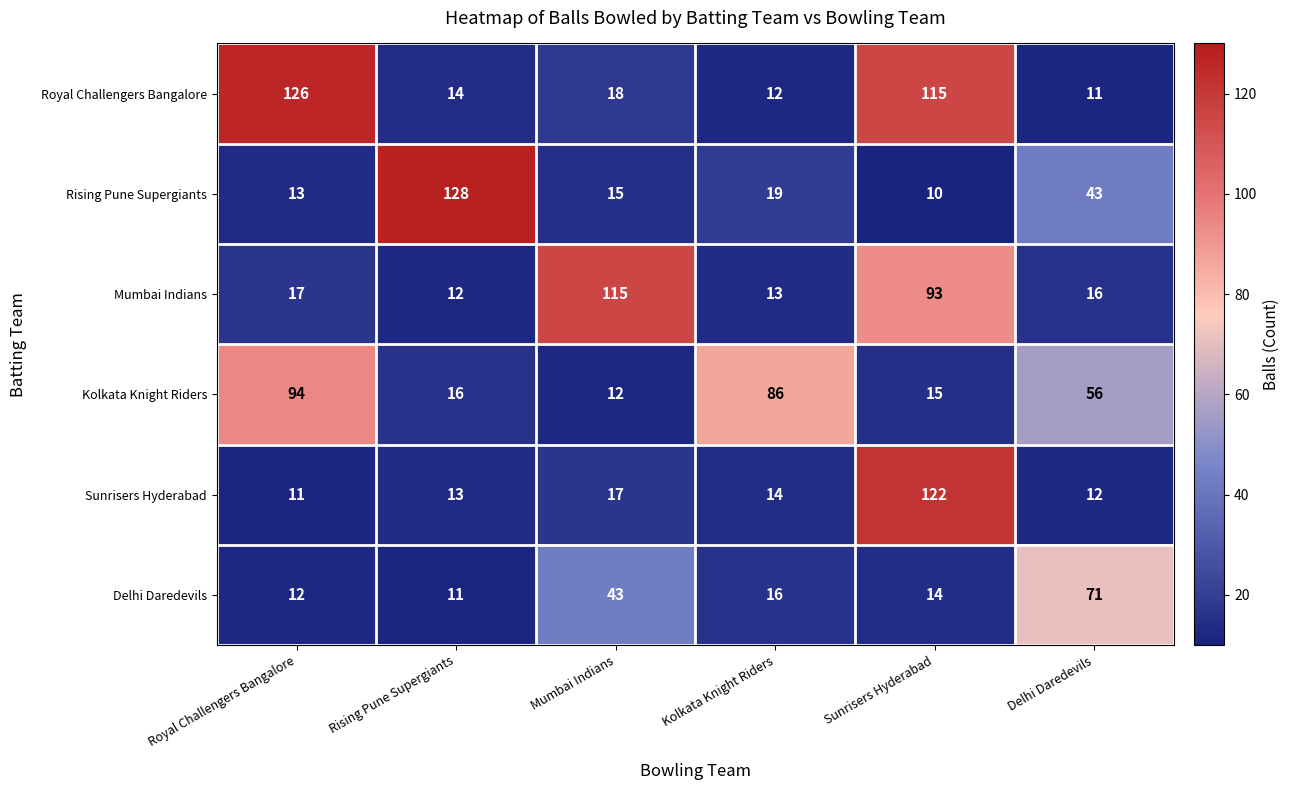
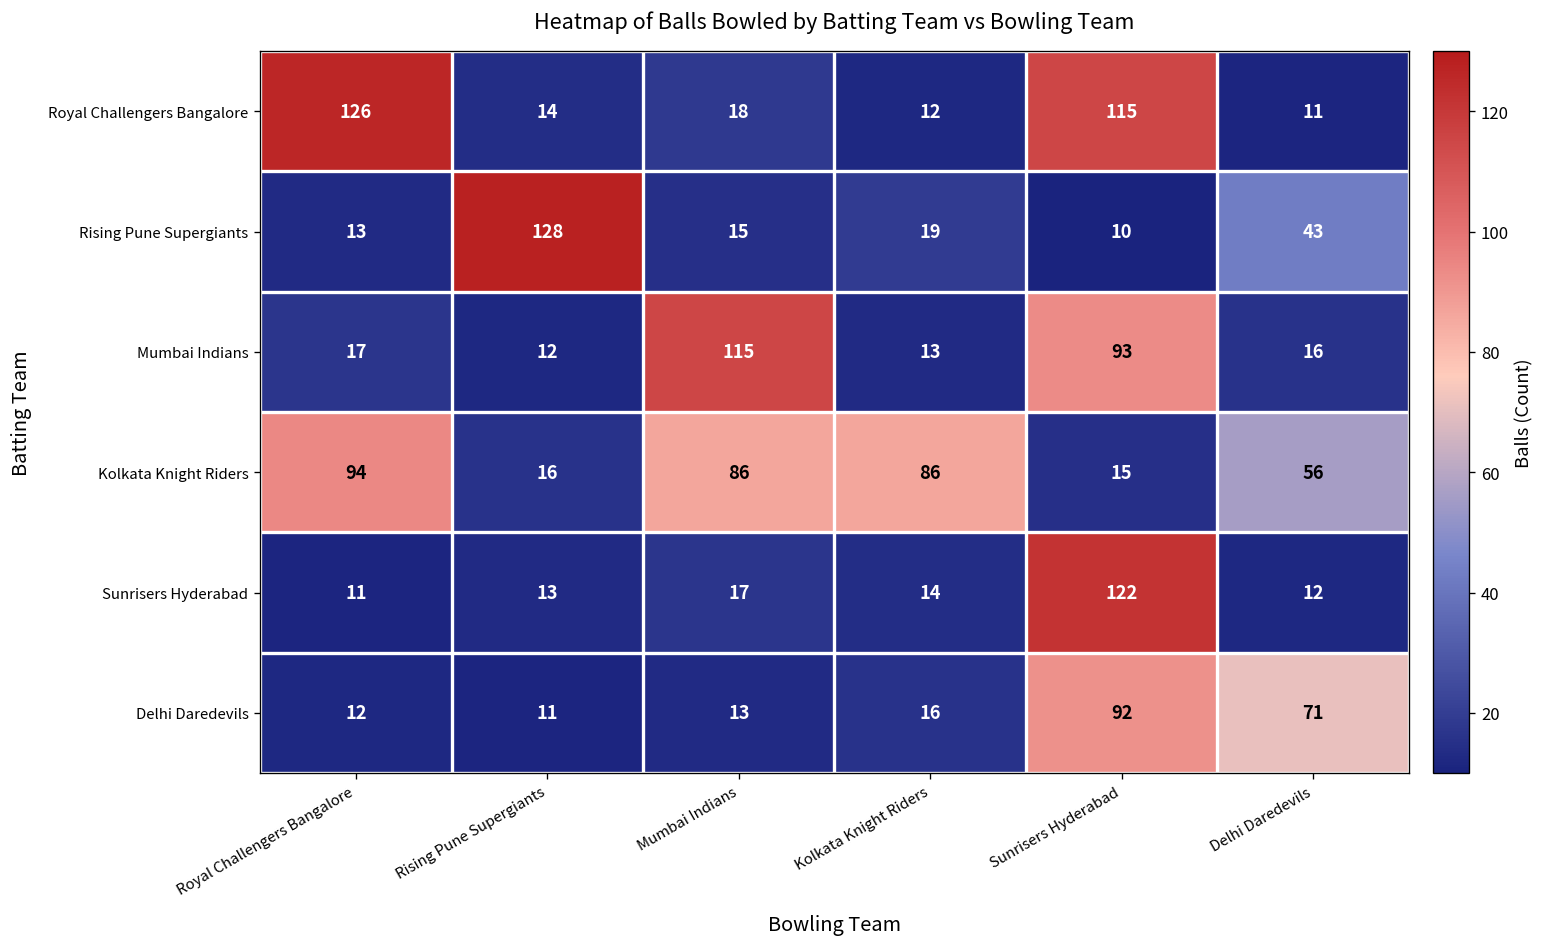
  {
    "Royal Challengers Bangalore": {
      "Royal Challengers Bangalore": 126,
      "Rising Pune Supergiants": 14,
      "Mumbai Indians": 18,
      "Kolkata Knight Riders": 12,
      "Sunrisers Hyderabad": 115,
      "Delhi Daredevils": 11
    },
    "Rising Pune Supergiants": {
      "Royal Challengers Bangalore": 13,
      "Rising Pune Supergiants": 128,
      "Mumbai Indians": 15,
      "Kolkata Knight Riders": 19,
      "Sunrisers Hyderabad": 10,
      "Delhi Daredevils": 43
    },
    "Mumbai Indians": {
      "Royal Challengers Bangalore": 17,
      "Rising Pune Supergiants": 12,
      "Mumbai Indians": 115,
      "Kolkata Knight Riders": 13,
      "Sunrisers Hyderabad": 93,
      "Delhi Daredevils": 16
    },
    "Kolkata Knight Riders": {
      "Royal Challengers Bangalore": 94,
      "Rising Pune Supergiants": 16,
-     "Mumbai Indians": 12,
+     "Mumbai Indians": 86,
      "Kolkata Knight Riders": 86,
      "Sunrisers Hyderabad": 15,
      "Delhi Daredevils": 56
    },
    "Sunrisers Hyderabad": {
      "Royal Challengers Bangalore": 11,
      "Rising Pune Supergiants": 13,
      "Mumbai Indians": 17,
      "Kolkata Knight Riders": 14,
      "Sunrisers Hyderabad": 122,
      "Delhi Daredevils": 12
    },
    "Delhi Daredevils": {
      "Royal Challengers Bangalore": 12,
      "Rising Pune Supergiants": 11,
-     "Mumbai Indians": 43,
+     "Mumbai Indians": 13,
      "Kolkata Knight Riders": 16,
-     "Sunrisers Hyderabad": 14,
+     "Sunrisers Hyderabad": 92,
      "Delhi Daredevils": 71
    }
  }
